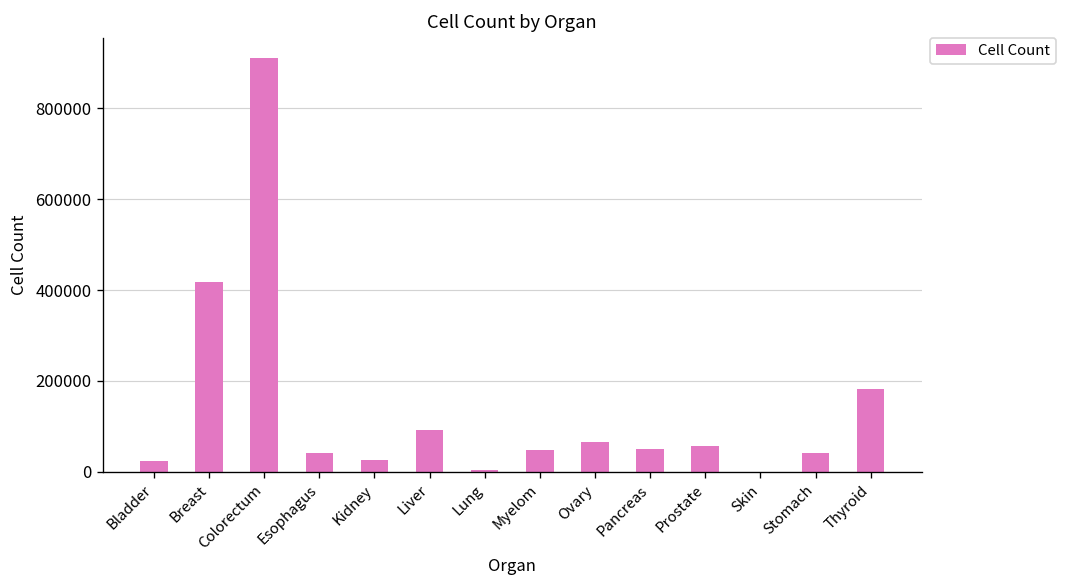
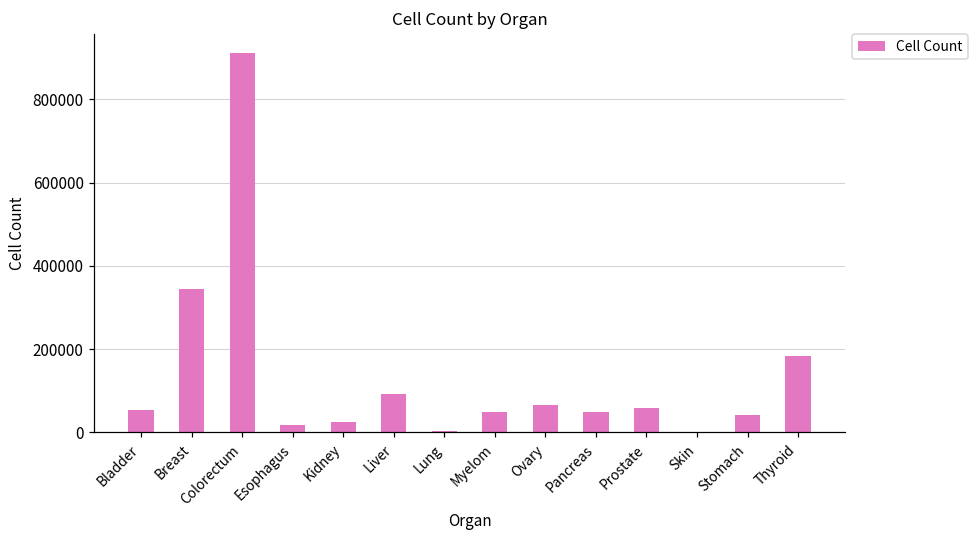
  {
-   "Bladder": 20000,
-   "Breast": 420000,
+   "Bladder": 50000,
+   "Breast": 340000,
    "Colorectum": 910000,
-   "Esophagus": 40000,
+   "Esophagus": 20000,
    "Kidney": 30000,
    "Liver": 90000,
    "Myelom": 50000,
    "Ovary": 70000,
    "Pancreas": 50000,
    "Prostate": 60000,
    "Stomach": 40000,
    "Thyroid": 180000
  }
